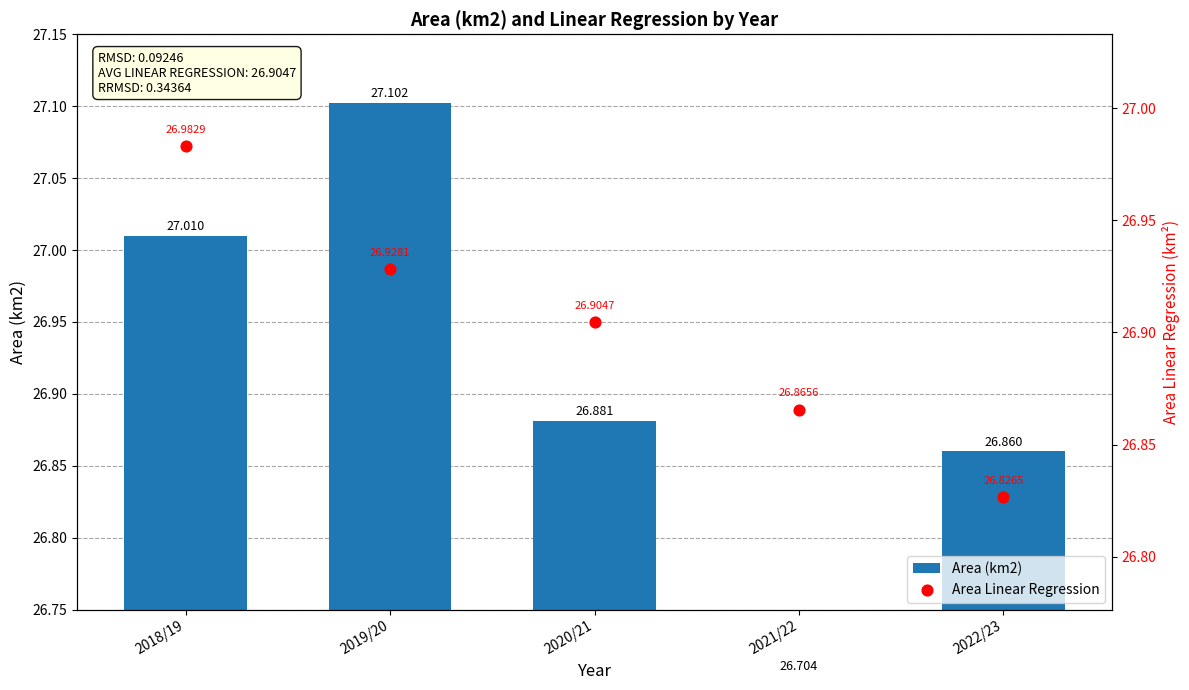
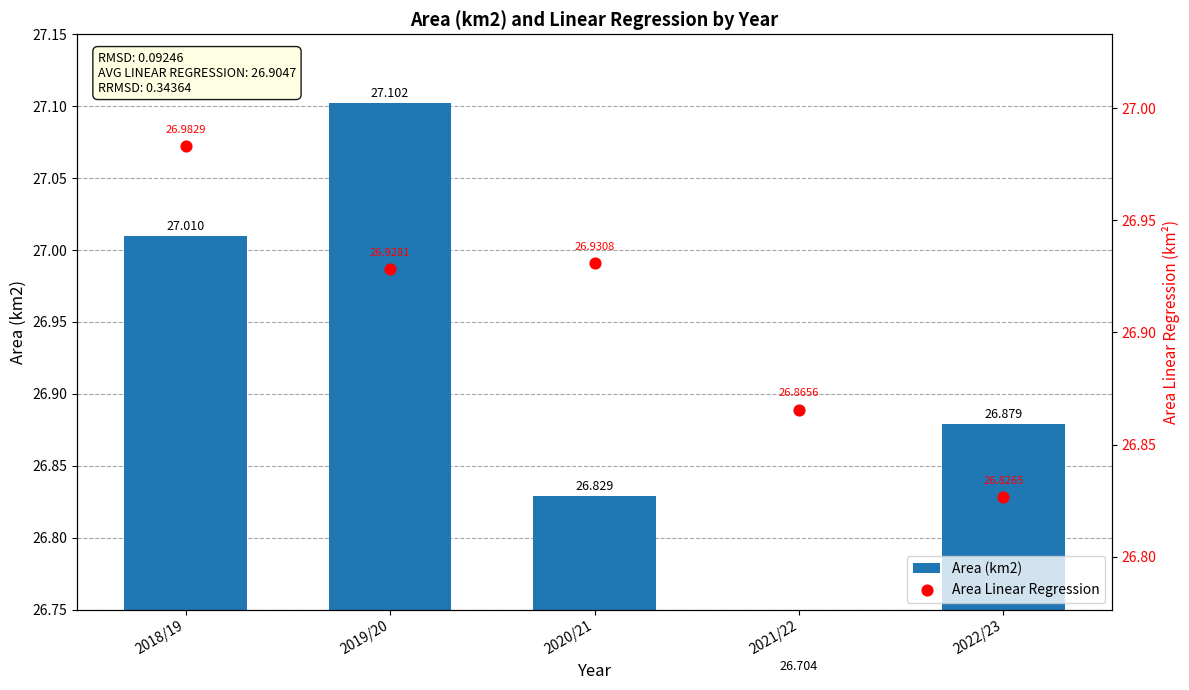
  {
    "Area (km2)": {
      "2018/19": 27.010,
      "2019/20": 27.102,
-     "2020/21": 26.881,
-     "2022/23": 26.860
+     "2020/21": 26.829,
+     "2022/23": 26.879
    },
    "Area Linear Regression": {
-     "2020/21": 26.9047
+     "2020/21": 26.9308
    }
  }
